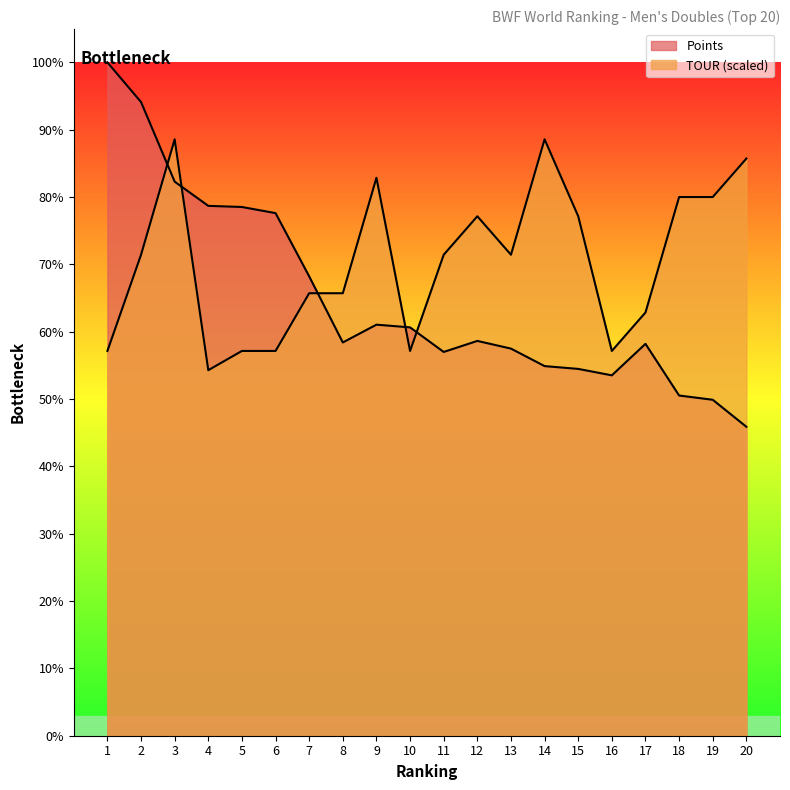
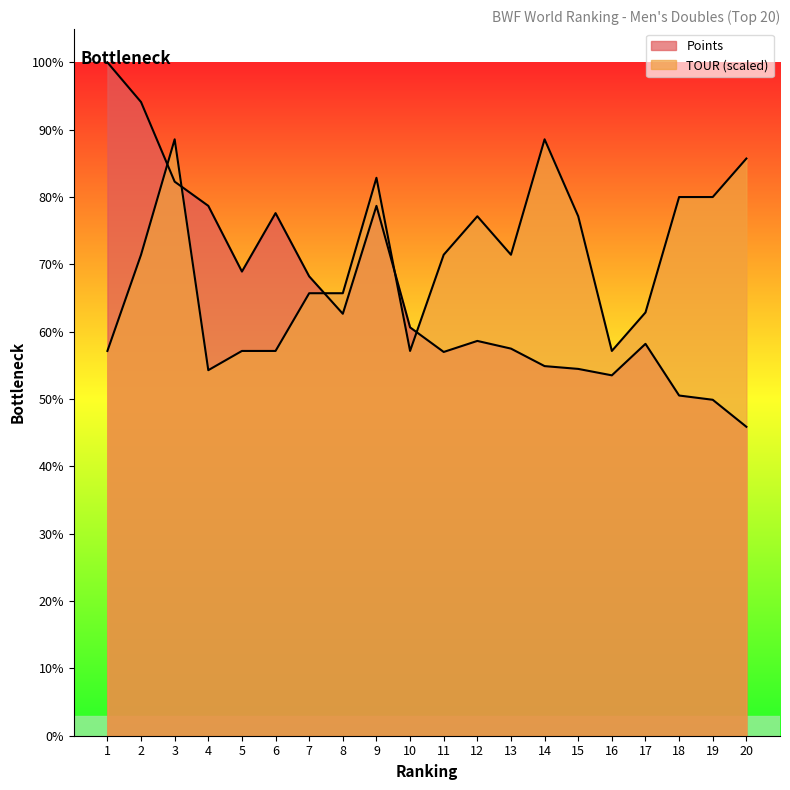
  {
    "Points": {
      "1": "100%",
      "2": "94%",
      "3": "82%",
      "4": "79%",
-     "5": "79%",
+     "5": "69%",
      "6": "78%",
      "7": "68%",
-     "8": "58%",
-     "9": "61%",
+     "8": "63%",
+     "9": "79%",
      "10": "61%",
      "11": "57%",
      "12": "59%",
      "13": "57%",
      "14": "55%",
      "15": "54%",
      "16": "54%",
      "17": "58%",
      "18": "51%",
      "19": "50%",
      "20": "46%"
    },
    "TOUR (scaled)": {
      "1": "57%",
      "2": "71%",
      "3": "89%",
      "4": "54%",
      "5": "57%",
      "6": "57%",
      "7": "66%",
      "8": "66%",
      "9": "83%",
      "10": "57%",
      "11": "71%",
      "12": "77%",
      "13": "71%",
      "14": "89%",
      "15": "77%",
      "16": "57%",
      "17": "63%",
      "18": "80%",
      "19": "80%",
      "20": "86%"
    }
  }
